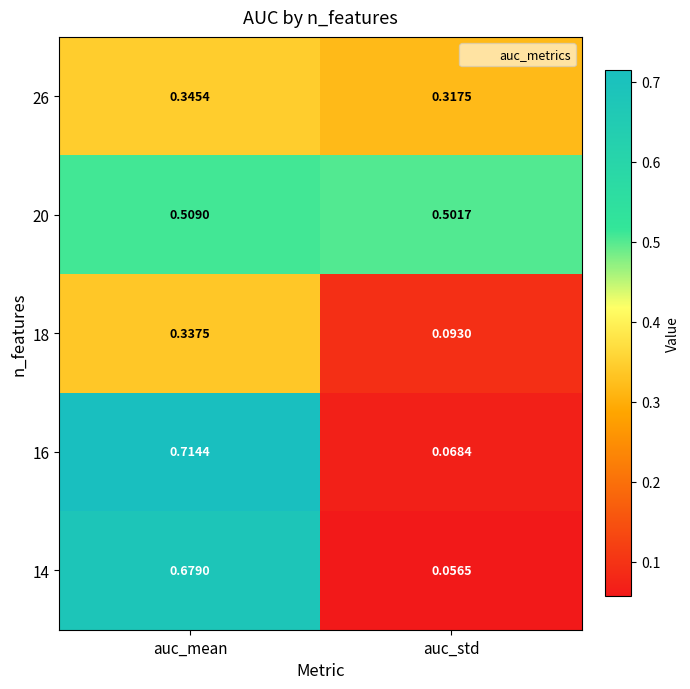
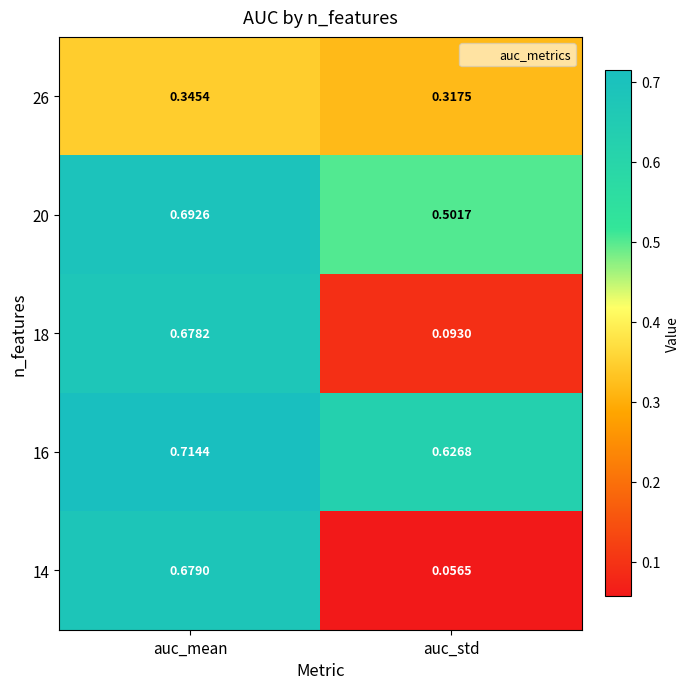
  {
    "26": {
      "auc_mean": 0.3454,
      "auc_std": 0.3175
    },
    "20": {
-     "auc_mean": 0.5090,
+     "auc_mean": 0.6926,
      "auc_std": 0.5017
    },
    "18": {
-     "auc_mean": 0.3375,
+     "auc_mean": 0.6782,
      "auc_std": 0.0930
    },
    "16": {
      "auc_mean": 0.7144,
-     "auc_std": 0.0684
+     "auc_std": 0.6268
    },
    "14": {
      "auc_mean": 0.6790,
      "auc_std": 0.0565
    }
  }
